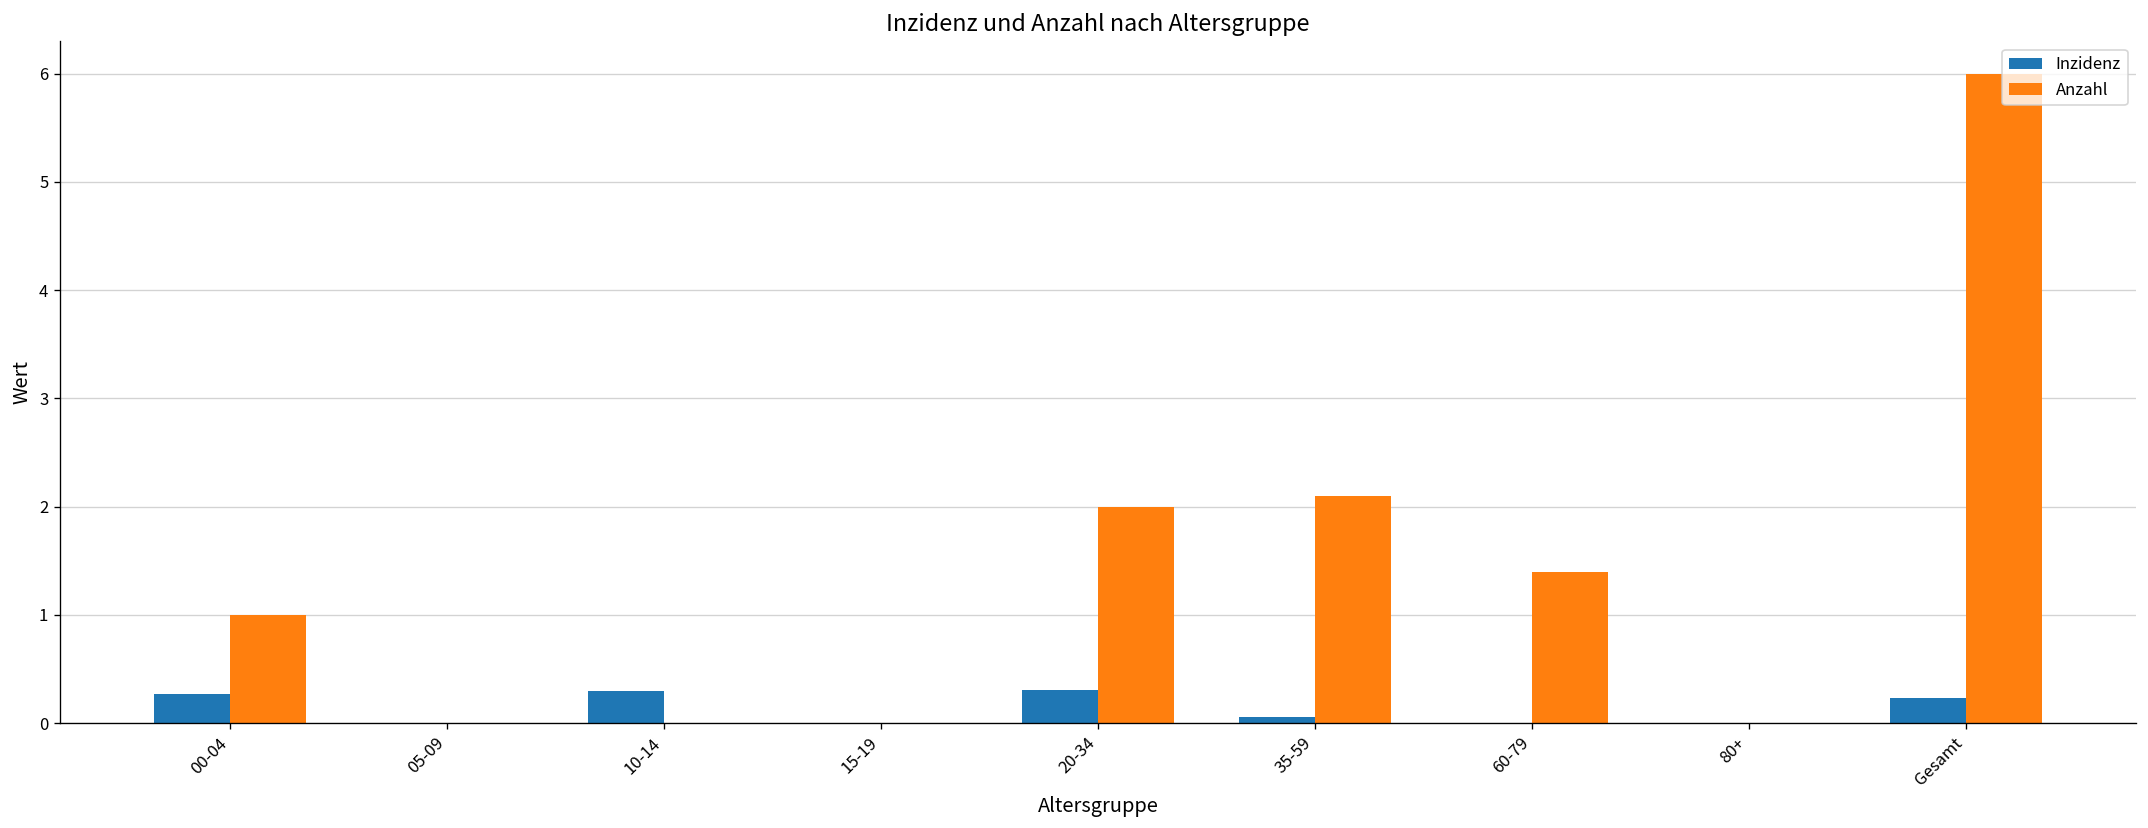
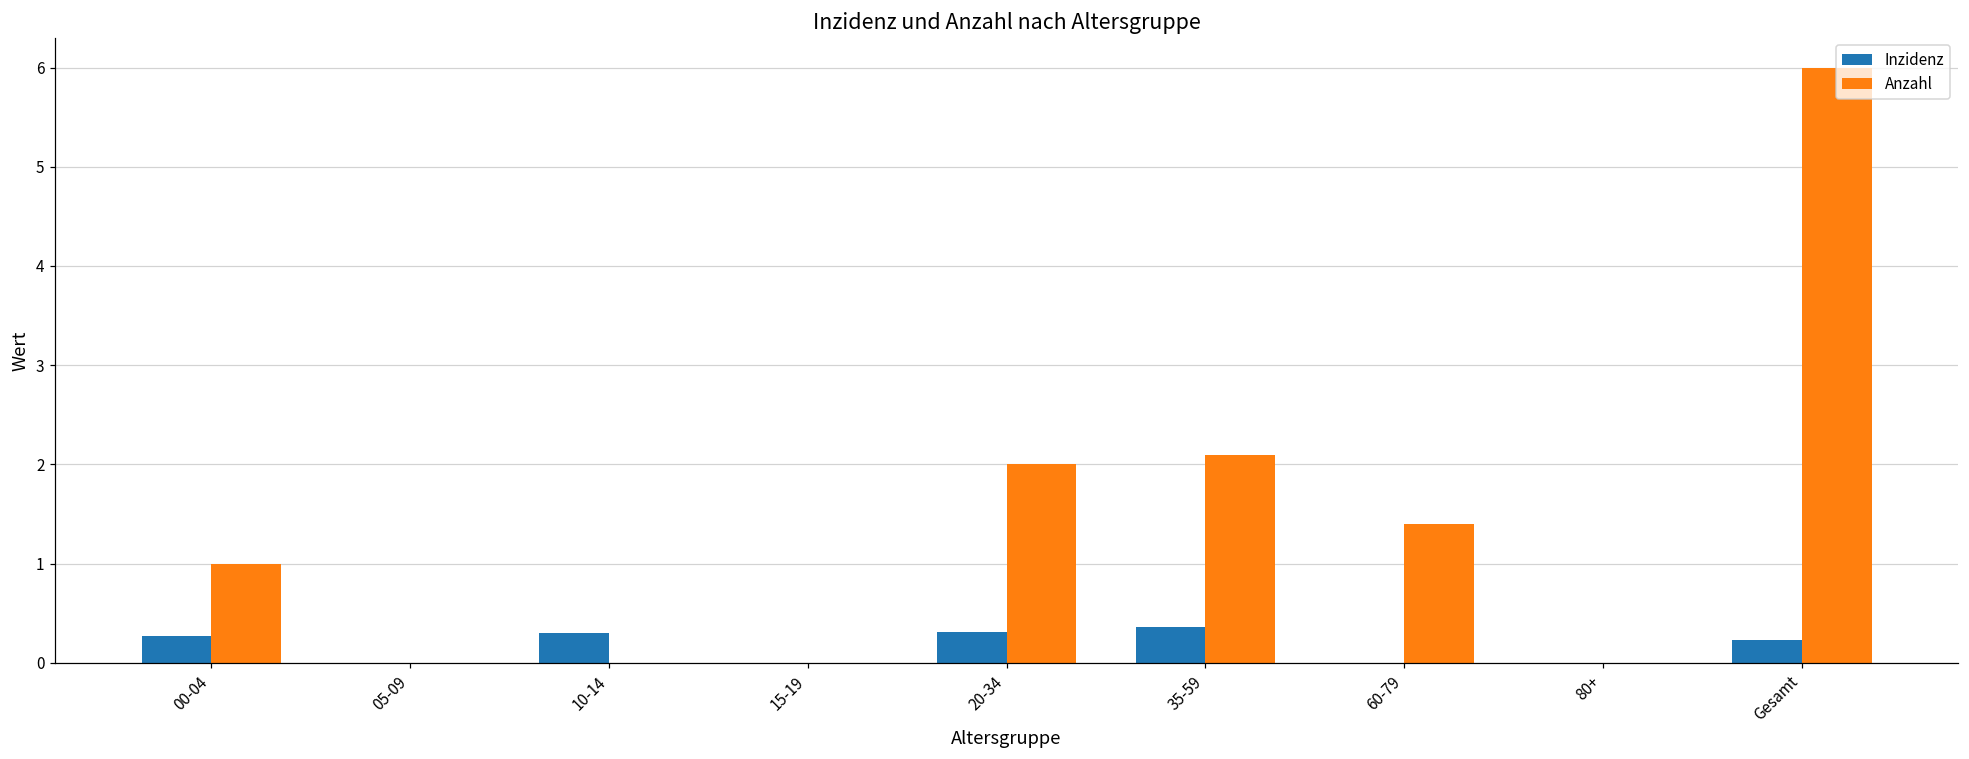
  {
    "Inzidenz": {
      "00-04": 0.3,
      "05-09": 0.0,
      "10-14": 0.3,
      "15-19": 0.0,
      "20-34": 0.3,
-     "35-59": 0.1,
+     "35-59": 0.4,
      "60-79": 0.0,
      "80+": 0.0,
      "Gesamt": 0.2
    },
    "Anzahl": {
      "00-04": 1.0,
      "05-09": 0.0,
      "10-14": 0.0,
      "15-19": 0.0,
      "20-34": 2.0,
      "35-59": 2.1,
      "60-79": 1.4,
      "80+": 0.0
    }
  }
